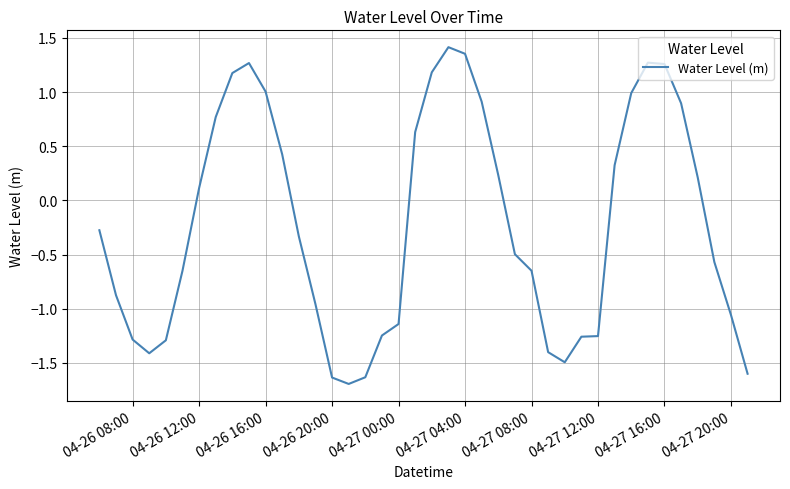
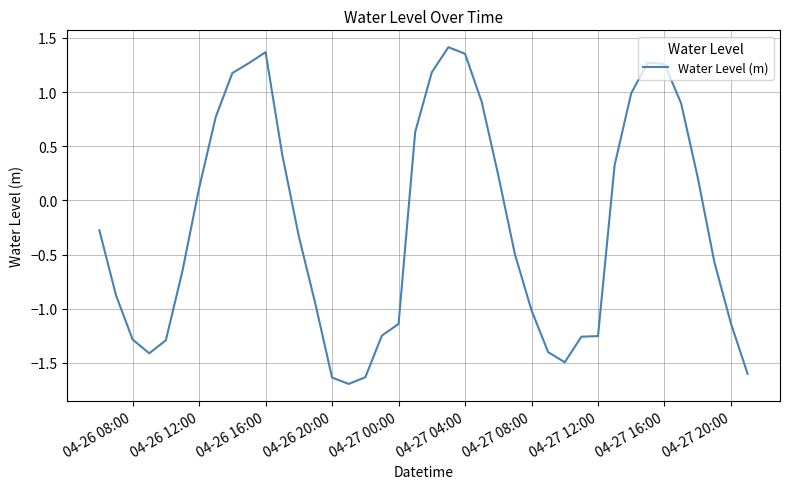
  {
    "04-26 08:00": -1.28,
    "04-26 12:00": 0.11,
-   "04-26 16:00": 1.00,
+   "04-26 16:00": 1.37,
    "04-26 20:00": -1.64,
    "04-27 00:00": -1.14,
    "04-27 04:00": 1.35,
-   "04-27 08:00": -0.65,
+   "04-27 08:00": -1.02,
    "04-27 12:00": -1.25,
-   "04-27 20:00": -1.06
+   "04-27 20:00": -1.14
  }
